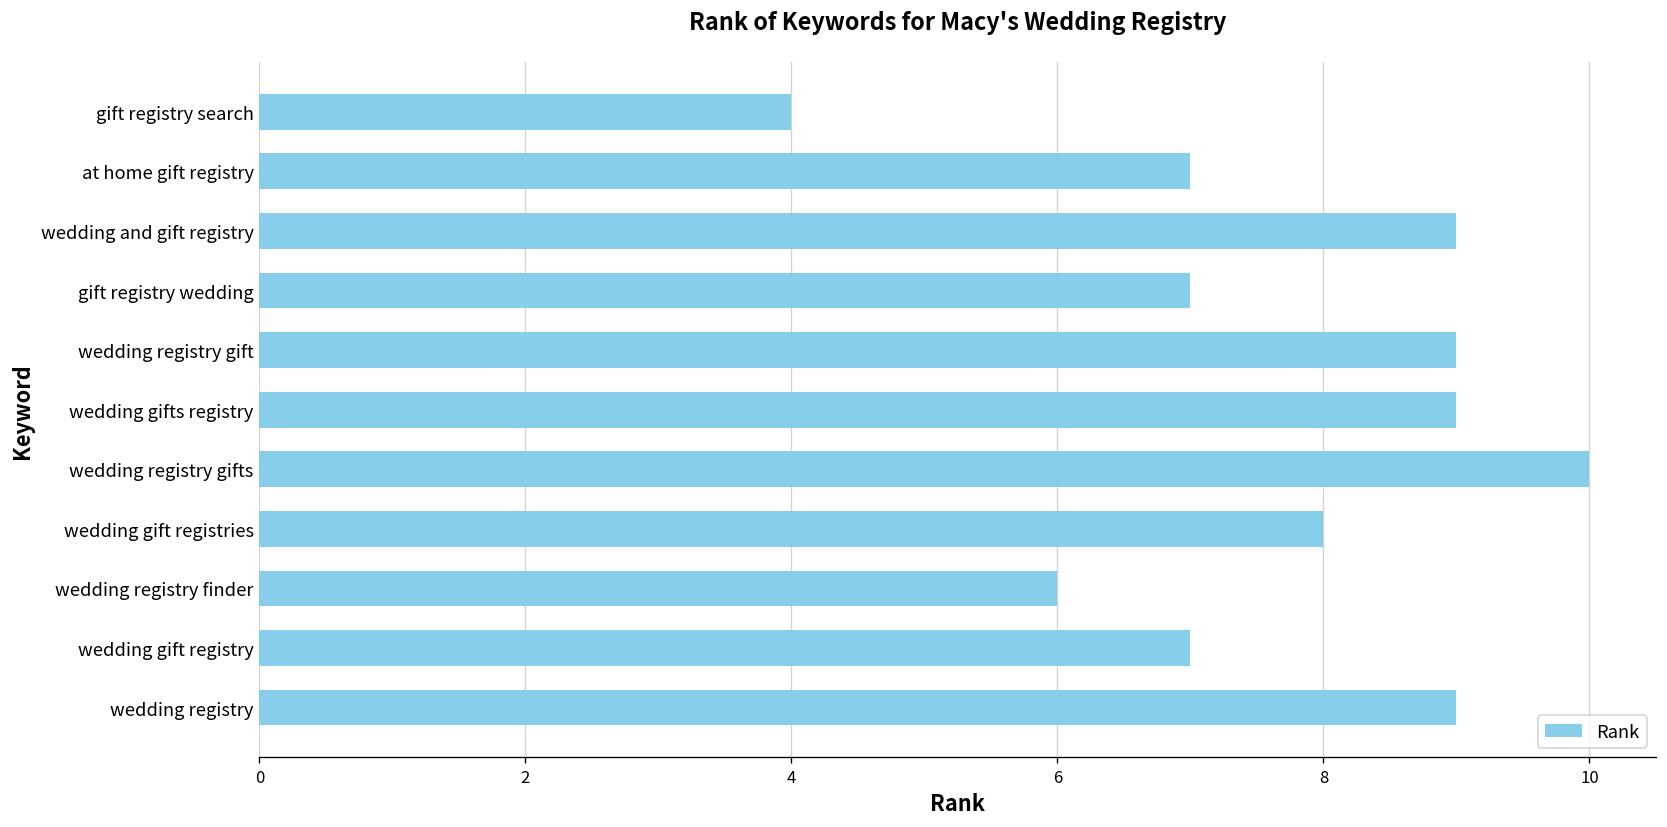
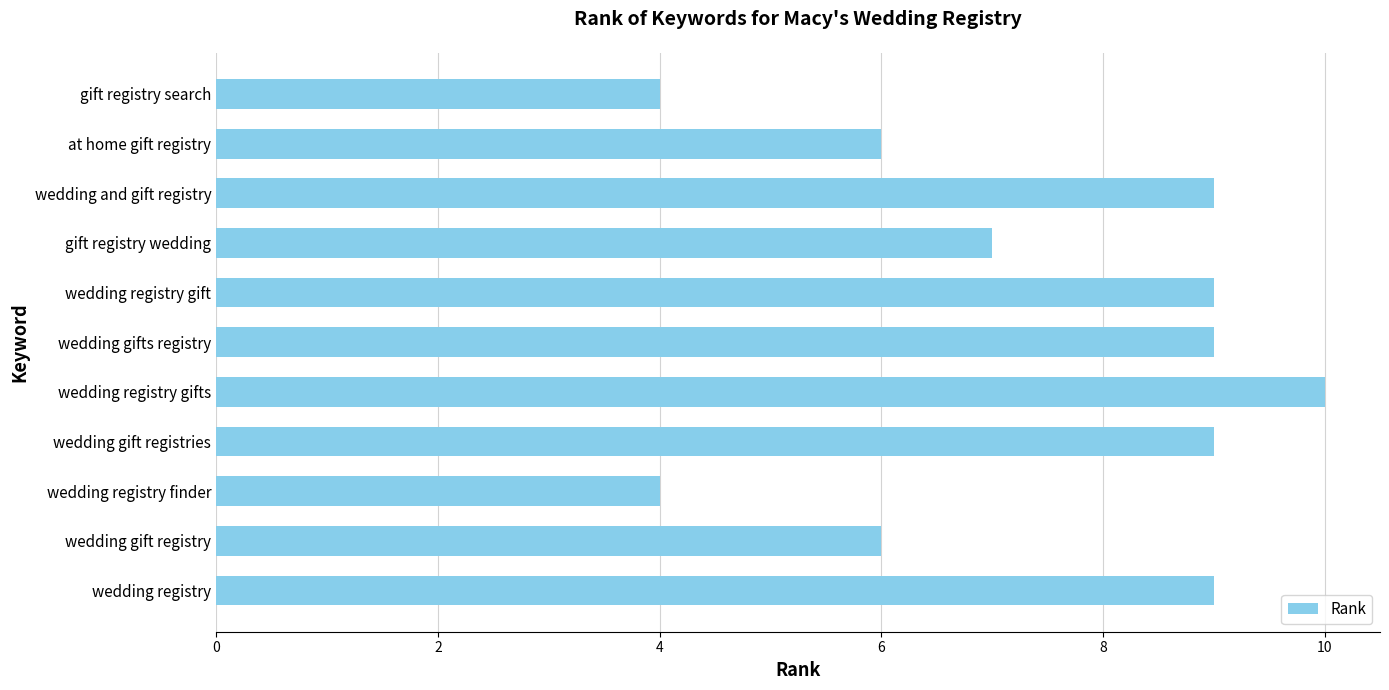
  {
    "gift registry search": 4,
-   "at home gift registry": 7,
+   "at home gift registry": 6,
    "wedding and gift registry": 9,
    "gift registry wedding": 7,
    "wedding registry gift": 9,
    "wedding gifts registry": 9,
    "wedding registry gifts": 10,
-   "wedding gift registries": 8,
-   "wedding registry finder": 6,
-   "wedding gift registry": 7,
+   "wedding gift registries": 9,
+   "wedding registry finder": 4,
+   "wedding gift registry": 6,
    "wedding registry": 9
  }
